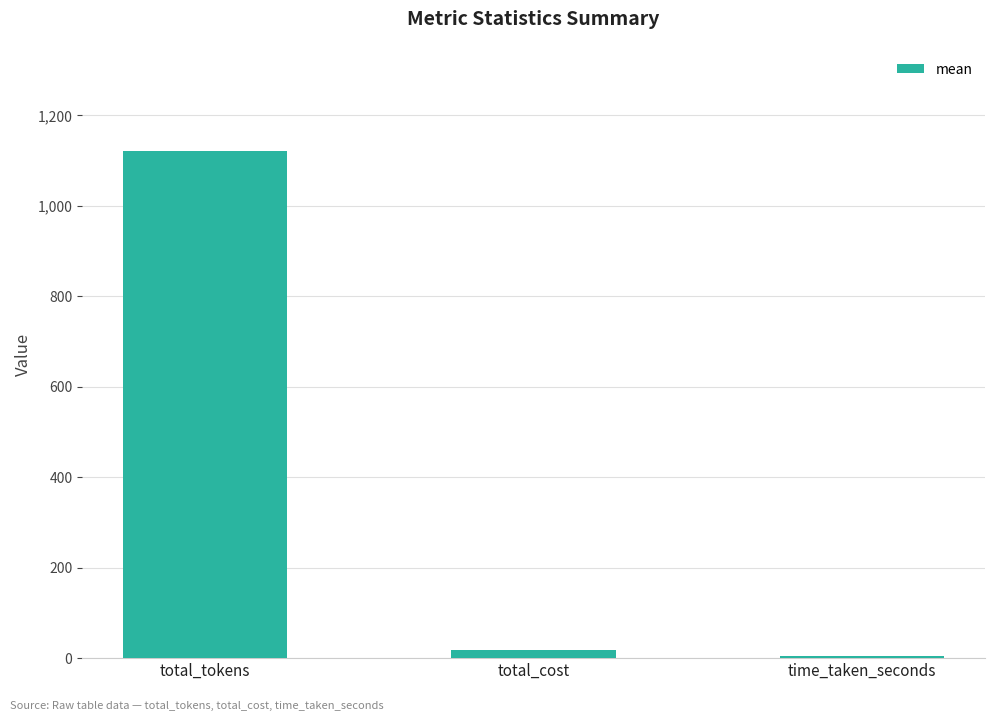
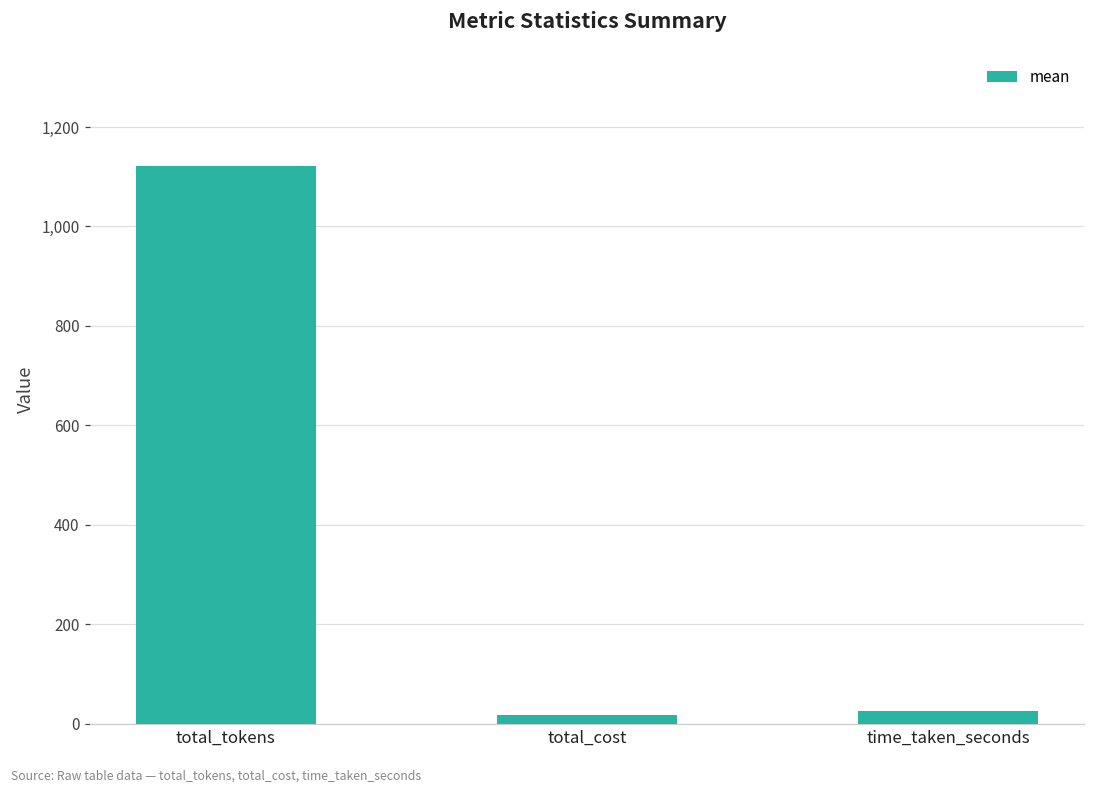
  {
    "total_tokens": "1,120",
    "total_cost": "20",
-   "time_taken_seconds": "0"
+   "time_taken_seconds": "20"
  }
